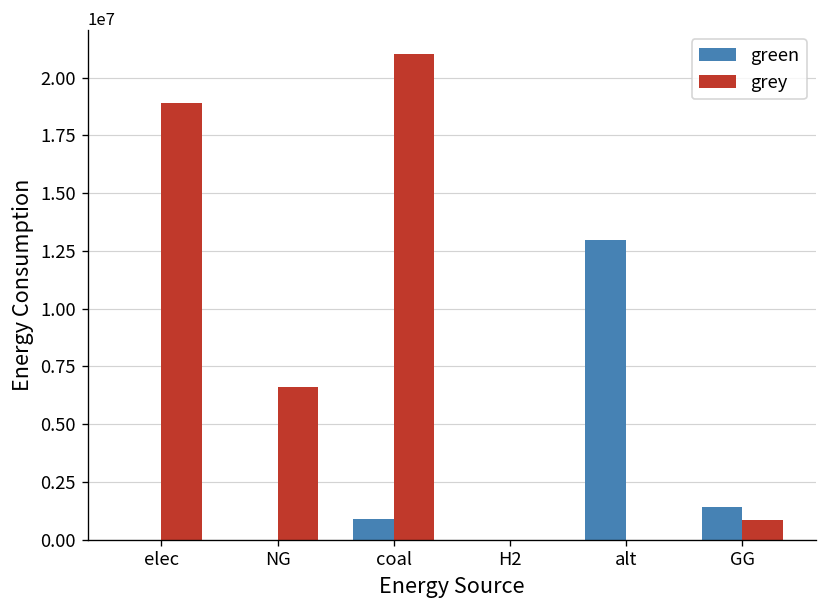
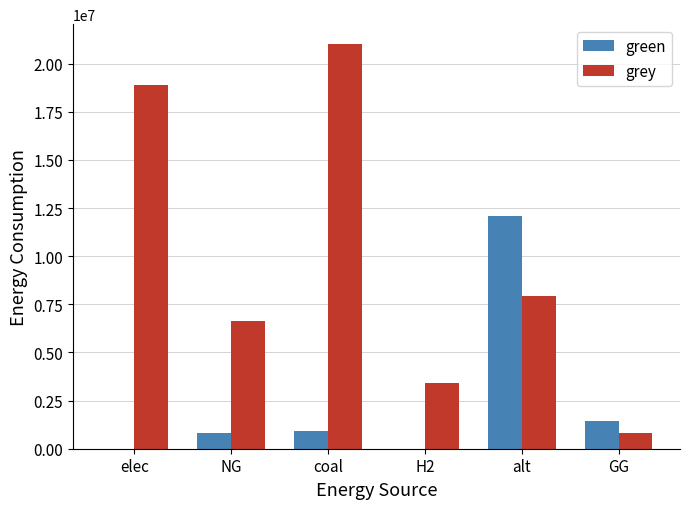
  {
    "green": {
      "elec": 0,
-     "NG": 0,
+     "NG": 800000,
      "coal": 900000,
      "H2": 0,
-     "alt": 13000000,
+     "alt": 12100000,
      "GG": 1400000
    },
    "grey": {
      "elec": 18900000,
      "NG": 6600000,
      "coal": 21000000,
-     "H2": 0,
-     "alt": 0,
+     "H2": 3400000,
+     "alt": 7900000,
      "GG": 800000
    }
  }
